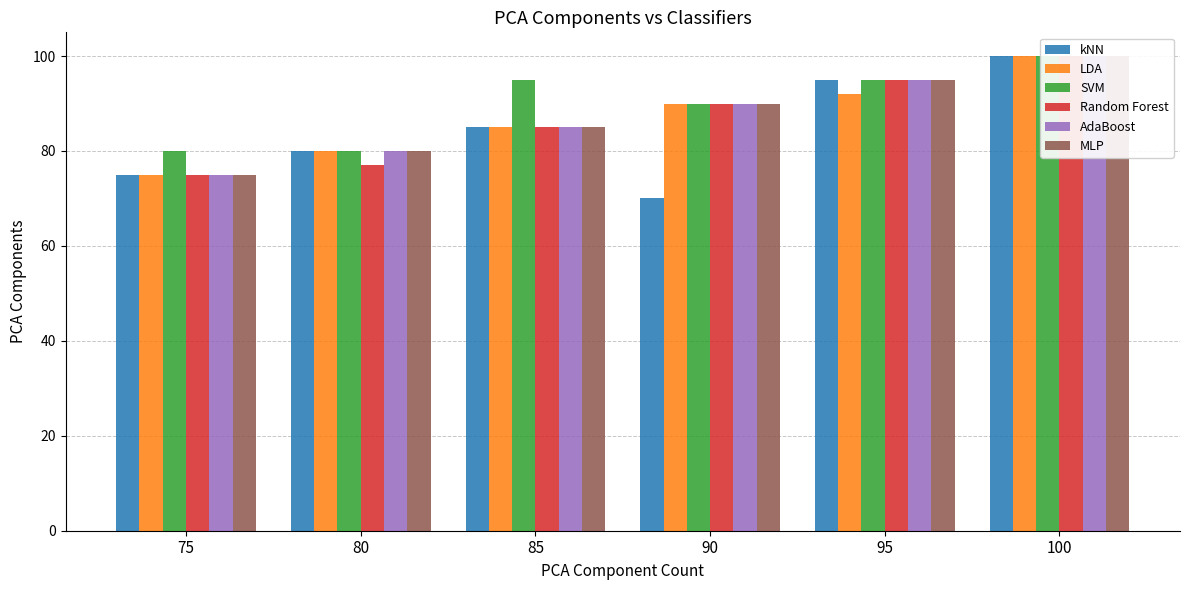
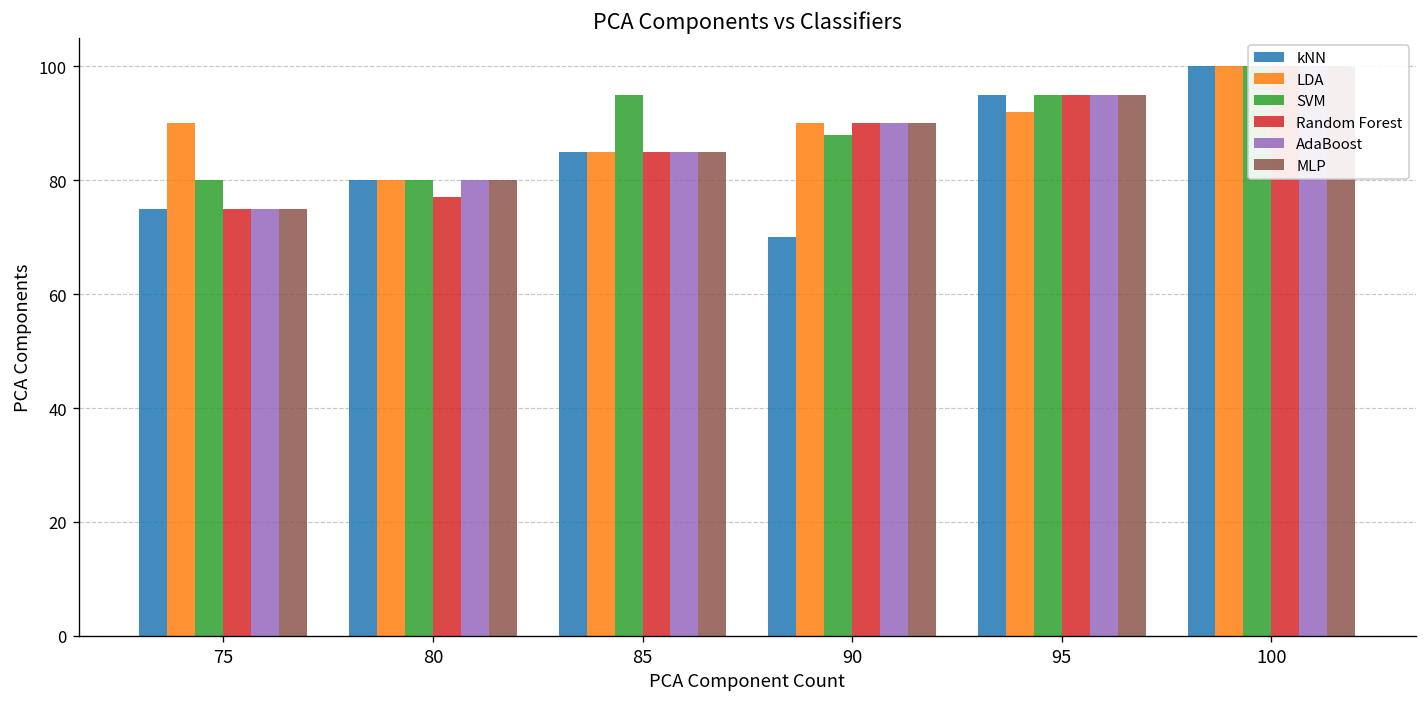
  {
    "kNN": {
      "75": 75,
      "80": 80,
      "85": 85,
      "90": 70,
      "95": 95,
      "100": 100
    },
    "LDA": {
-     "75": 75,
+     "75": 90,
      "80": 80,
      "85": 85,
      "90": 90,
      "95": 92,
      "100": 100
    },
    "SVM": {
      "75": 80,
      "80": 80,
      "85": 95,
-     "90": 90,
+     "90": 88,
      "95": 95
    },
    "Random Forest": {
      "75": 75,
      "80": 77,
      "85": 85,
      "90": 90,
      "95": 95
    },
    "AdaBoost": {
      "75": 75,
      "80": 80,
      "85": 85,
      "90": 90,
      "95": 95
    },
    "MLP": {
      "75": 75,
      "80": 80,
      "85": 85,
      "90": 90,
      "95": 95
    }
  }
